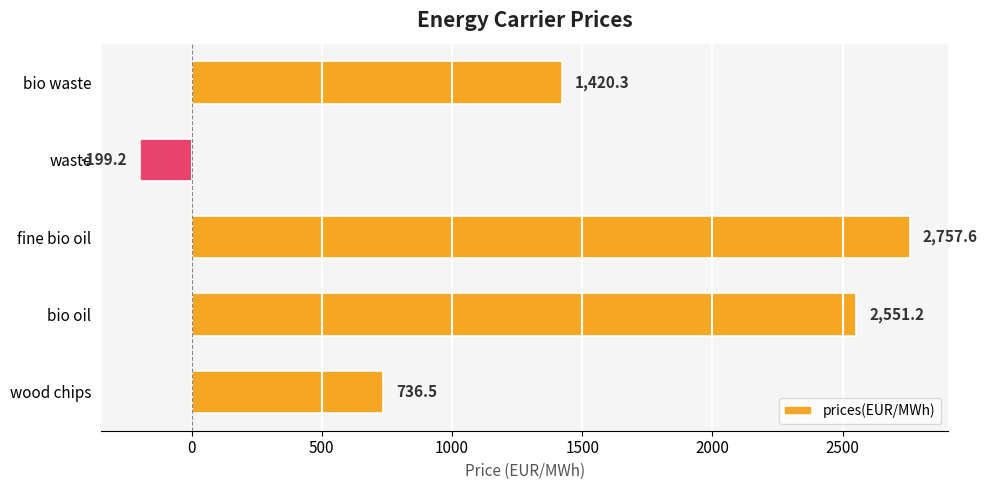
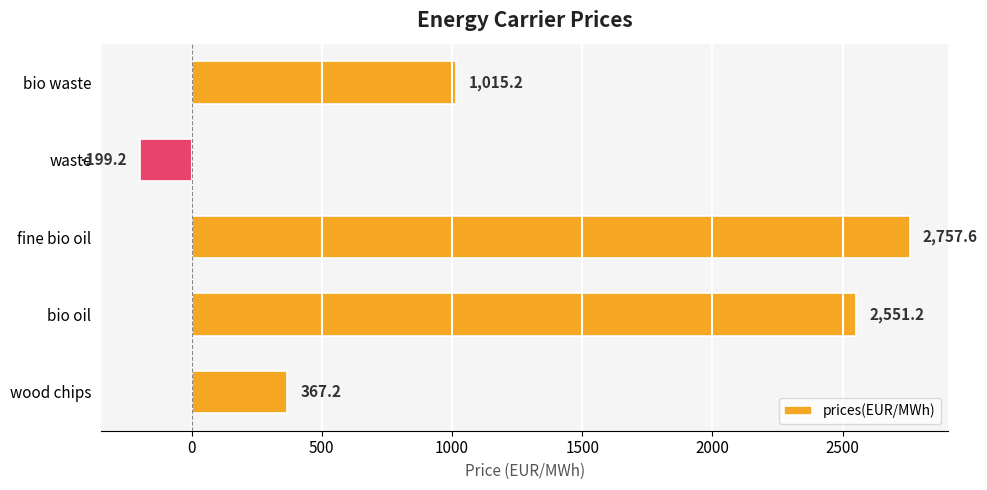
  {
-   "bio waste": "1,420.3",
+   "bio waste": "1,015.2",
    "waste": "-199.2",
    "fine bio oil": "2,757.6",
    "bio oil": "2,551.2",
-   "wood chips": "736.5"
+   "wood chips": "367.2"
  }
